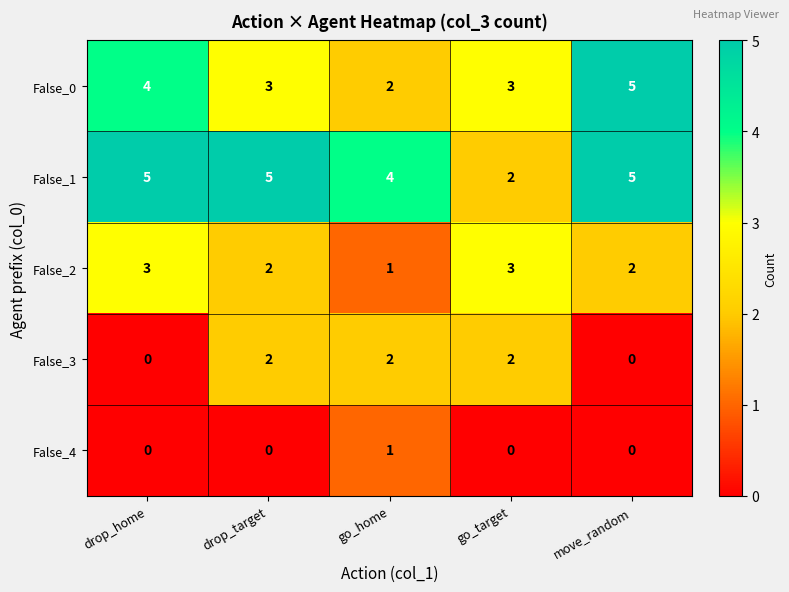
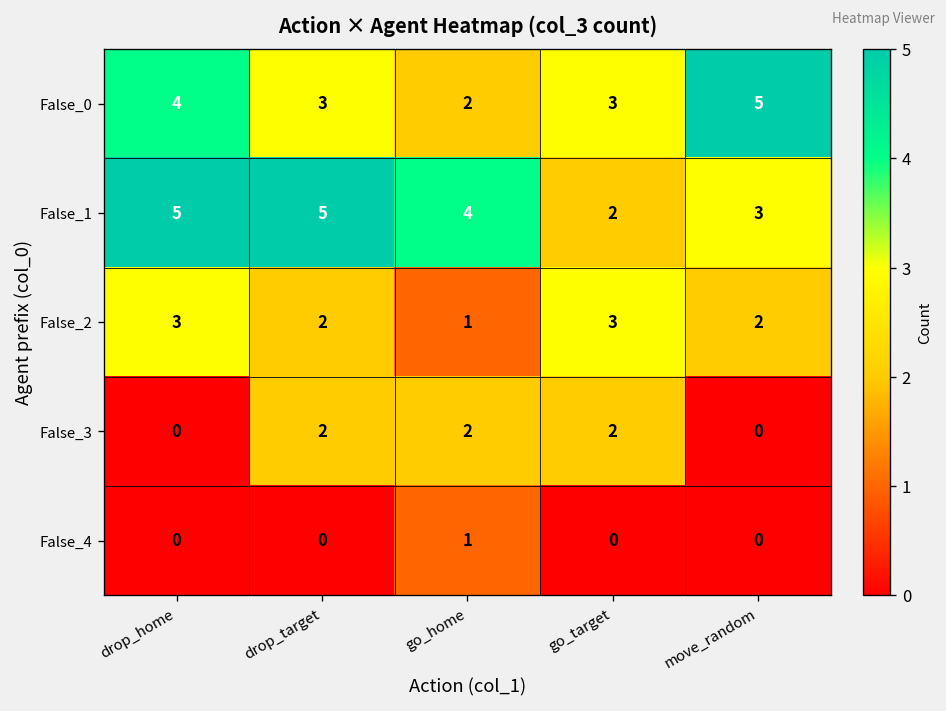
  {
    "False_0": {
      "drop_home": 4,
      "drop_target": 3,
      "go_home": 2,
      "go_target": 3,
      "move_random": 5
    },
    "False_1": {
      "drop_home": 5,
      "drop_target": 5,
      "go_home": 4,
      "go_target": 2,
-     "move_random": 5
+     "move_random": 3
    },
    "False_2": {
      "drop_home": 3,
      "drop_target": 2,
      "go_home": 1,
      "go_target": 3,
      "move_random": 2
    },
    "False_3": {
      "drop_home": 0,
      "drop_target": 2,
      "go_home": 2,
      "go_target": 2,
      "move_random": 0
    },
    "False_4": {
      "drop_home": 0,
      "drop_target": 0,
      "go_home": 1,
      "go_target": 0,
      "move_random": 0
    }
  }
